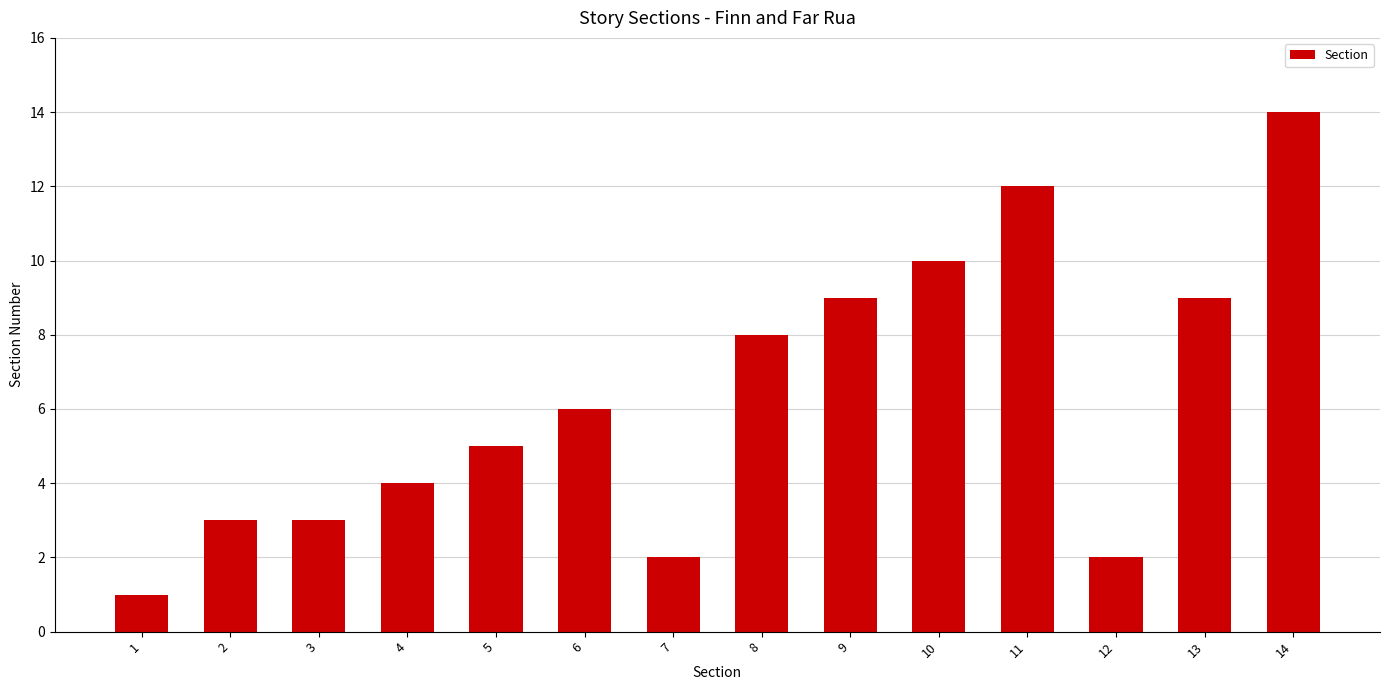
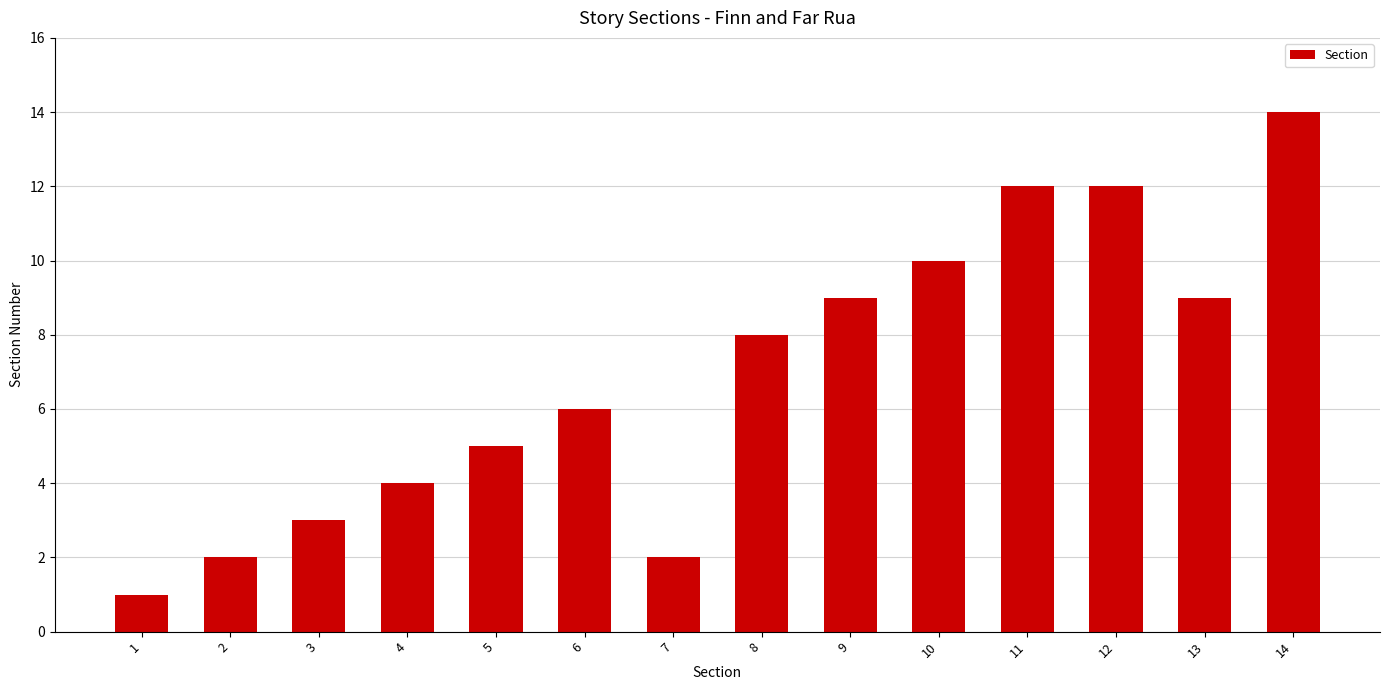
  {
    "1": 1,
-   "2": 3,
+   "2": 2,
    "3": 3,
    "4": 4,
    "5": 5,
    "6": 6,
    "7": 2,
    "8": 8,
    "9": 9,
    "10": 10,
    "11": 12,
-   "12": 2,
+   "12": 12,
    "13": 9,
    "14": 14
  }
